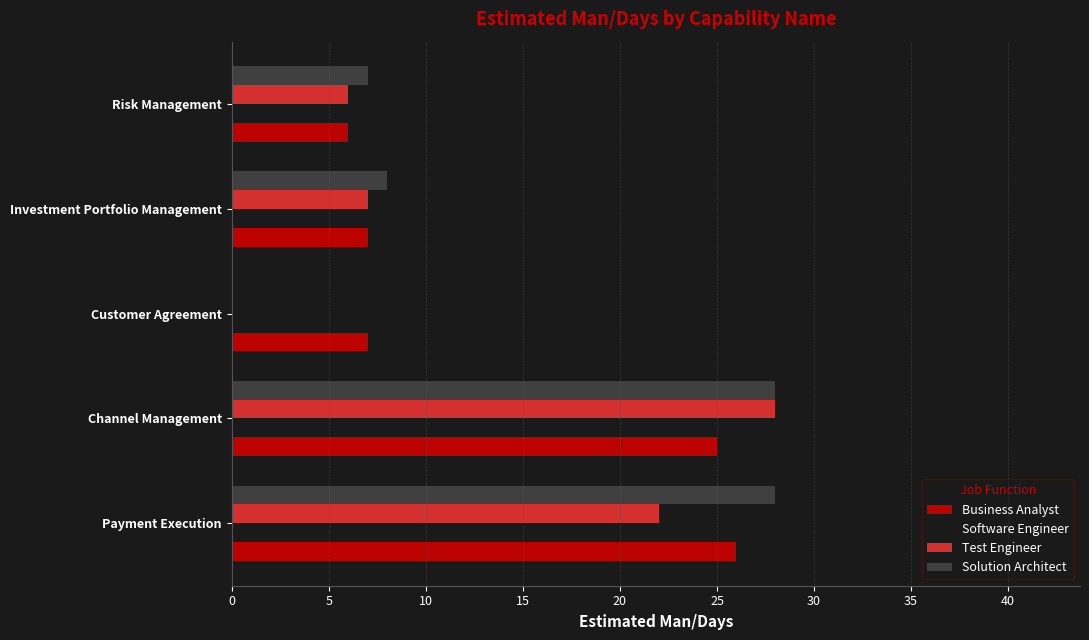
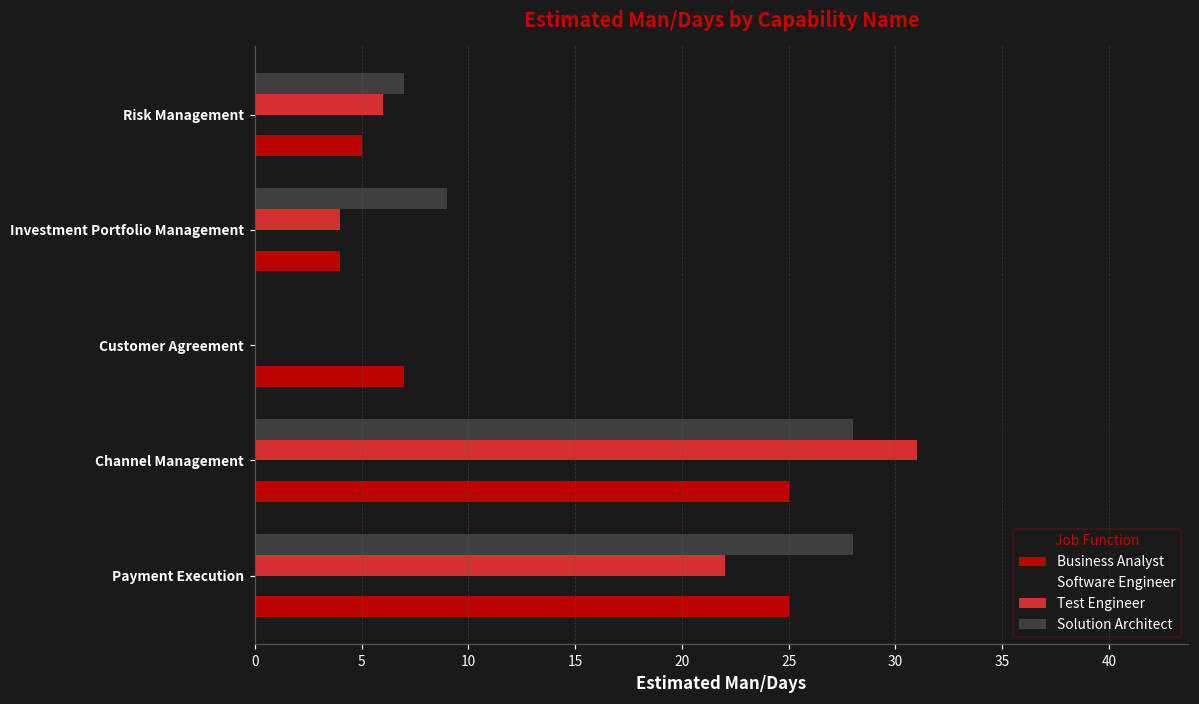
  {
    "Business Analyst": {
-     "Risk Management": 6,
-     "Investment Portfolio Management": 7,
+     "Risk Management": 5,
+     "Investment Portfolio Management": 4,
      "Customer Agreement": 7,
      "Channel Management": 25,
-     "Payment Execution": 26
+     "Payment Execution": 25
    },
    "Software Engineer": {
      "Risk Management": 33,
      "Investment Portfolio Management": 9,
      "Customer Agreement": 0,
      "Channel Management": 33
    },
    "Test Engineer": {
      "Risk Management": 6,
-     "Investment Portfolio Management": 7,
+     "Investment Portfolio Management": 4,
      "Customer Agreement": 0,
-     "Channel Management": 28,
+     "Channel Management": 31,
      "Payment Execution": 22
    },
    "Solution Architect": {
      "Risk Management": 7,
-     "Investment Portfolio Management": 8,
+     "Investment Portfolio Management": 9,
      "Customer Agreement": 0,
      "Channel Management": 28,
      "Payment Execution": 28
    }
  }
